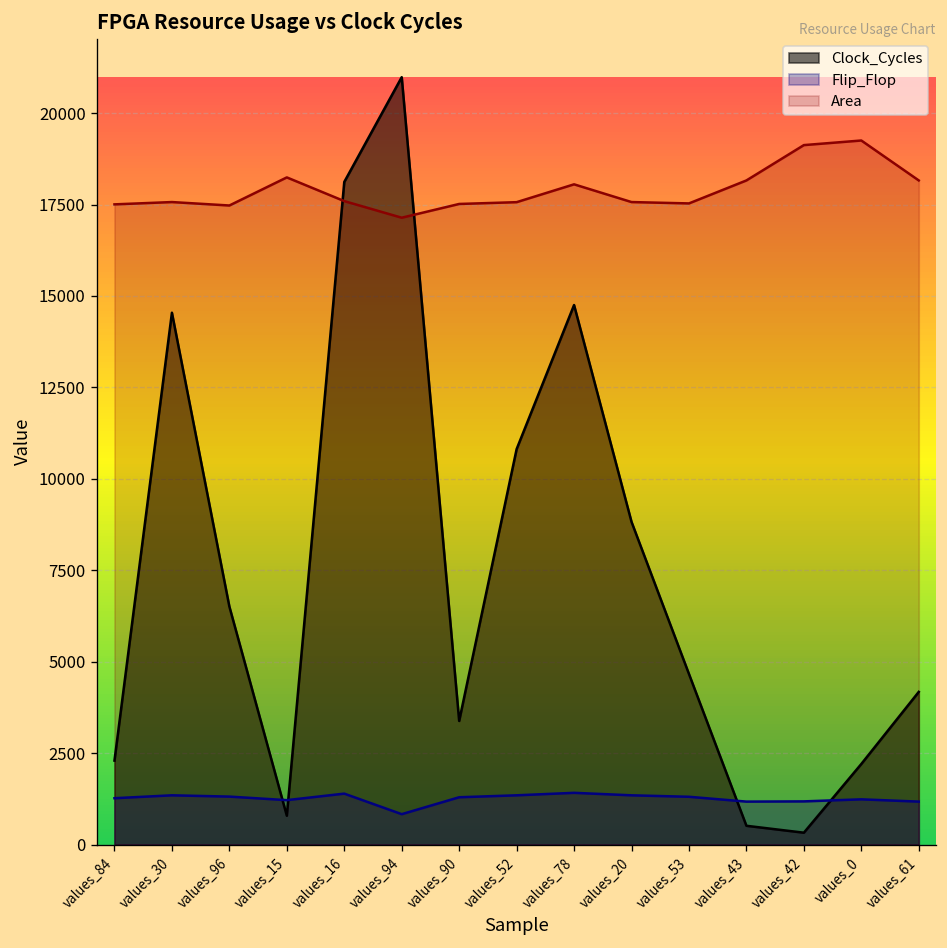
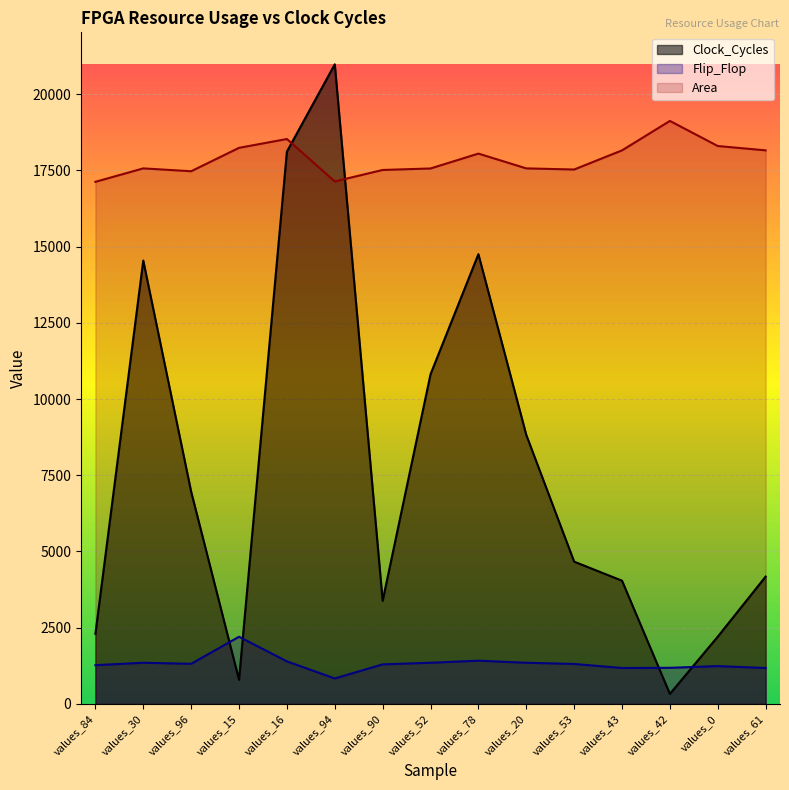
  {
    "Clock_Cycles": {
      "values_84": 2300,
      "values_30": 14500,
-     "values_96": 6500,
+     "values_96": 7000,
      "values_15": 800,
      "values_16": 18100,
      "values_94": 21000,
      "values_90": 3400,
      "values_52": 10800,
      "values_78": 14800,
      "values_20": 8800,
      "values_53": 4700,
-     "values_43": 500,
+     "values_43": 4000,
      "values_42": 300,
      "values_0": 2200,
      "values_61": 4200
    },
    "Flip_Flop": {
      "values_84": 1300,
      "values_30": 1300,
      "values_96": 1300,
-     "values_15": 1200,
+     "values_15": 2200,
      "values_16": 1400,
      "values_94": 800,
      "values_90": 1300,
      "values_52": 1300,
      "values_78": 1400,
      "values_20": 1300,
      "values_53": 1300,
      "values_43": 1200,
      "values_42": 1200,
      "values_0": 1200,
      "values_61": 1200
    },
    "Area": {
-     "values_84": 17500,
+     "values_84": 17100,
      "values_30": 17600,
      "values_96": 17500,
      "values_15": 18200,
-     "values_16": 17600,
+     "values_16": 18500,
      "values_94": 17100,
      "values_90": 17500,
      "values_52": 17600,
      "values_78": 18100,
      "values_20": 17600,
      "values_53": 17500,
      "values_43": 18200,
      "values_42": 19100,
-     "values_0": 19200,
+     "values_0": 18300,
      "values_61": 18200
    }
  }
